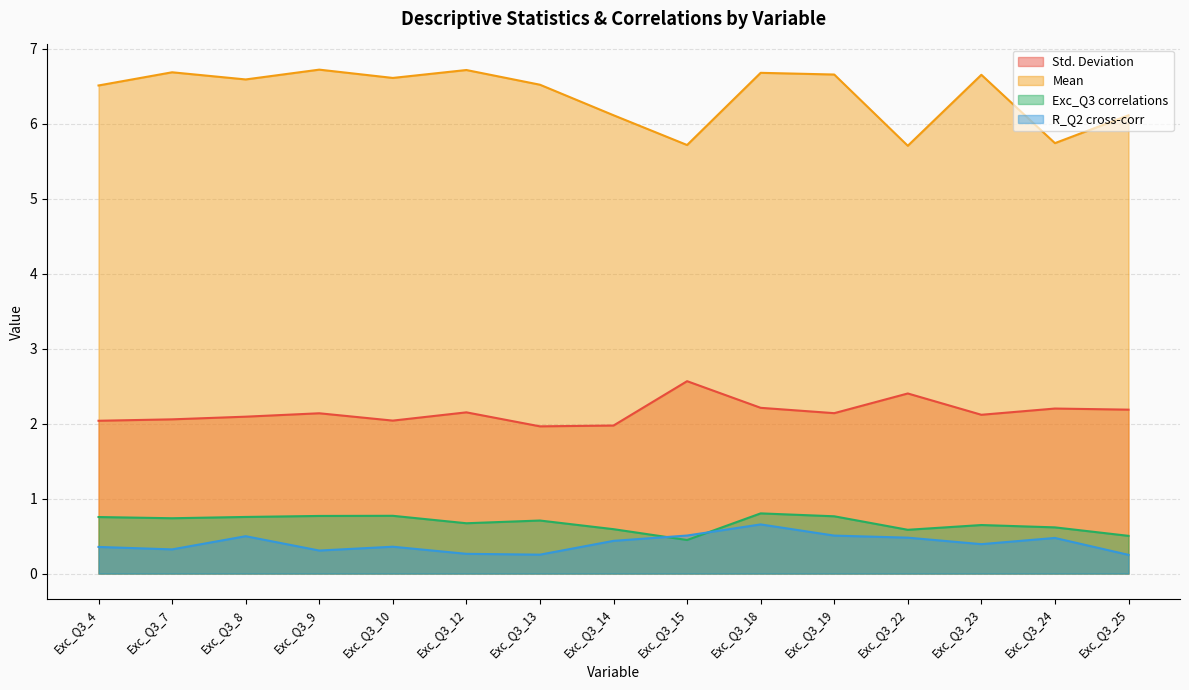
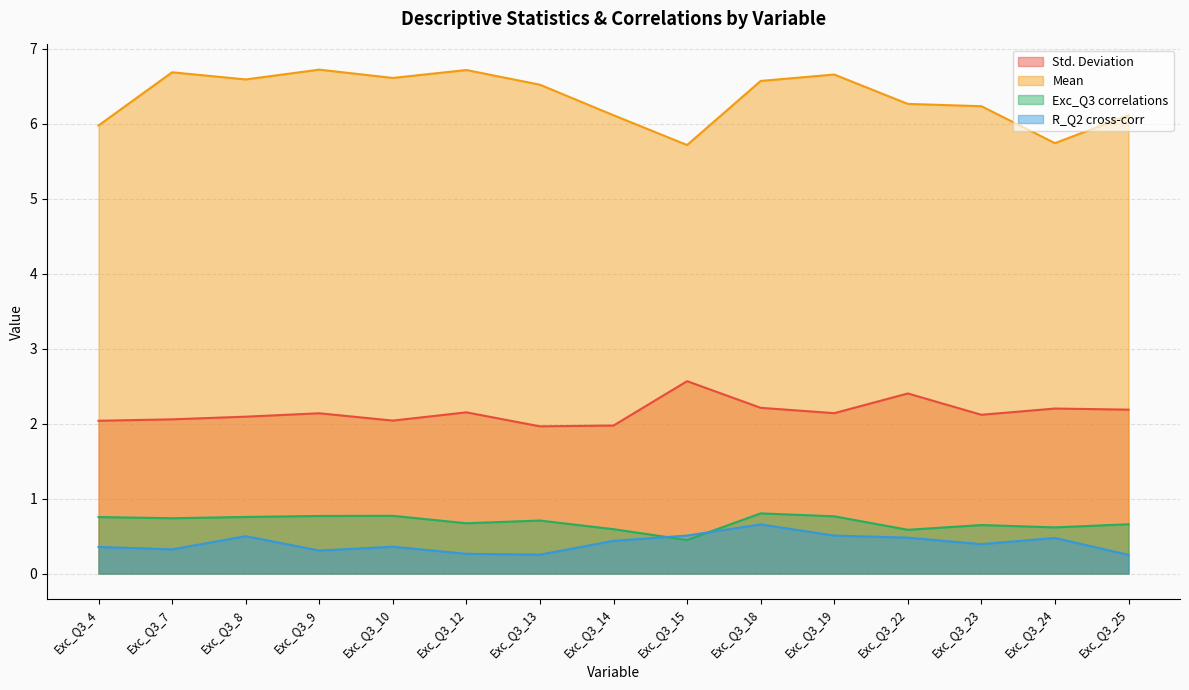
  {
    "Std. Deviation": {
      "Exc_Q3_4": 2.0,
      "Exc_Q3_7": 2.1,
      "Exc_Q3_8": 2.1,
      "Exc_Q3_9": 2.1,
      "Exc_Q3_10": 2.0,
      "Exc_Q3_12": 2.1,
      "Exc_Q3_13": 2.0,
      "Exc_Q3_14": 2.0,
      "Exc_Q3_15": 2.6,
      "Exc_Q3_18": 2.2,
      "Exc_Q3_19": 2.1,
      "Exc_Q3_22": 2.4,
      "Exc_Q3_23": 2.1,
      "Exc_Q3_24": 2.2,
      "Exc_Q3_25": 2.2
    },
    "Mean": {
-     "Exc_Q3_4": 6.5,
+     "Exc_Q3_4": 6.0,
      "Exc_Q3_7": 6.7,
      "Exc_Q3_8": 6.6,
      "Exc_Q3_9": 6.7,
      "Exc_Q3_10": 6.6,
      "Exc_Q3_12": 6.7,
      "Exc_Q3_13": 6.5,
      "Exc_Q3_14": 6.1,
      "Exc_Q3_15": 5.7,
-     "Exc_Q3_18": 6.7,
+     "Exc_Q3_18": 6.6,
      "Exc_Q3_19": 6.7,
-     "Exc_Q3_22": 5.7,
-     "Exc_Q3_23": 6.6,
+     "Exc_Q3_22": 6.3,
+     "Exc_Q3_23": 6.2,
      "Exc_Q3_24": 5.7
    },
    "Exc_Q3 correlations": {
      "Exc_Q3_4": 0.8,
      "Exc_Q3_7": 0.7,
      "Exc_Q3_8": 0.8,
      "Exc_Q3_9": 0.8,
      "Exc_Q3_10": 0.8,
      "Exc_Q3_12": 0.7,
      "Exc_Q3_13": 0.7,
      "Exc_Q3_14": 0.6,
      "Exc_Q3_15": 0.4,
      "Exc_Q3_18": 0.8,
      "Exc_Q3_19": 0.8,
      "Exc_Q3_22": 0.6,
      "Exc_Q3_23": 0.6,
      "Exc_Q3_24": 0.6,
-     "Exc_Q3_25": 0.5
+     "Exc_Q3_25": 0.7
    },
    "R_Q2 cross-corr": {
      "Exc_Q3_4": 0.4,
      "Exc_Q3_7": 0.3,
      "Exc_Q3_8": 0.5,
      "Exc_Q3_9": 0.3,
      "Exc_Q3_10": 0.4,
      "Exc_Q3_12": 0.3,
      "Exc_Q3_13": 0.3,
      "Exc_Q3_14": 0.4,
      "Exc_Q3_15": 0.5,
      "Exc_Q3_18": 0.7,
      "Exc_Q3_19": 0.5,
      "Exc_Q3_22": 0.5,
      "Exc_Q3_23": 0.4,
      "Exc_Q3_24": 0.5,
      "Exc_Q3_25": 0.2
    }
  }
